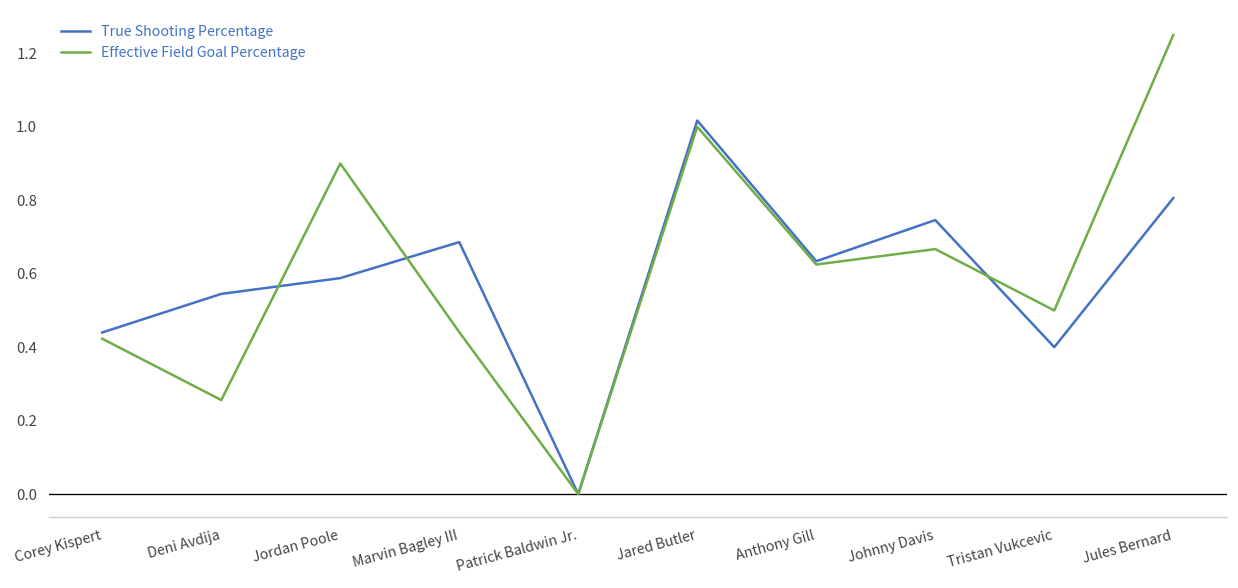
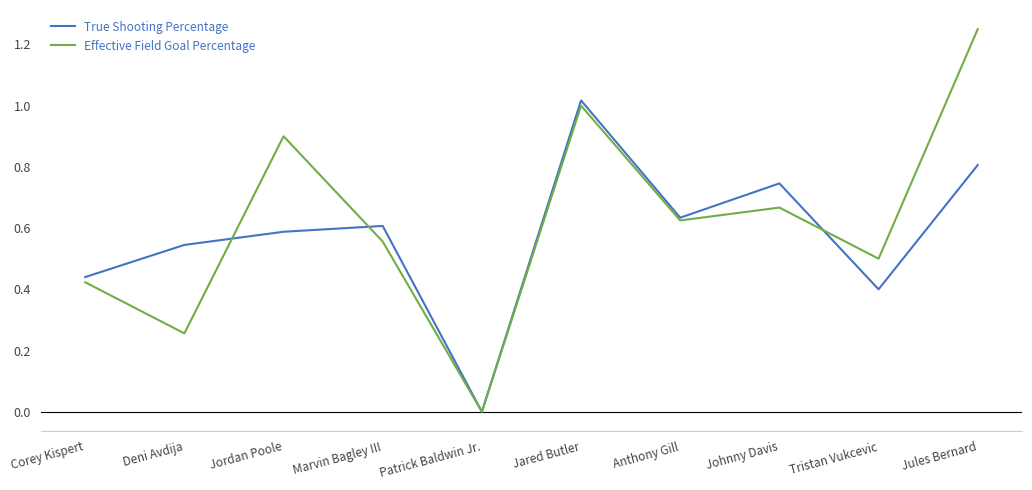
  {
    "True Shooting Percentage": {
      "Corey Kispert": 0.44,
      "Deni Avdija": 0.55,
      "Jordan Poole": 0.59,
-     "Marvin Bagley III": 0.69,
+     "Marvin Bagley III": 0.61,
      "Jared Butler": 1.02,
      "Anthony Gill": 0.63,
      "Johnny Davis": 0.75,
      "Tristan Vukcevic": 0.40,
      "Jules Bernard": 0.81
    },
    "Effective Field Goal Percentage": {
      "Corey Kispert": 0.42,
      "Deni Avdija": 0.26,
      "Jordan Poole": 0.90,
-     "Marvin Bagley III": 0.44,
+     "Marvin Bagley III": 0.56,
      "Jared Butler": 1.00,
      "Anthony Gill": 0.63,
      "Johnny Davis": 0.67,
      "Tristan Vukcevic": 0.50,
      "Jules Bernard": 1.25
    }
  }
